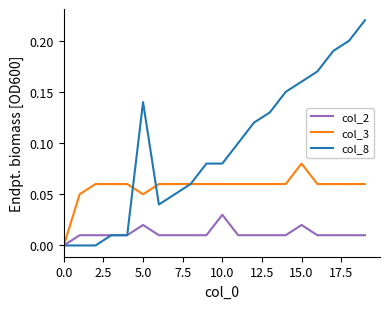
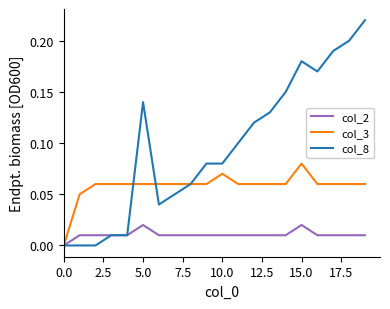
  {
    "col_2": {
      "5.0": 0.02,
-     "10.0": 0.03,
+     "10.0": 0.01,
      "15.0": 0.02
    },
    "col_3": {
-     "5.0": 0.05,
-     "10.0": 0.06,
+     "5.0": 0.06,
+     "10.0": 0.07,
      "15.0": 0.08
    },
    "col_8": {
      "5.0": 0.14,
      "10.0": 0.08,
-     "15.0": 0.16
+     "15.0": 0.18
    }
  }
